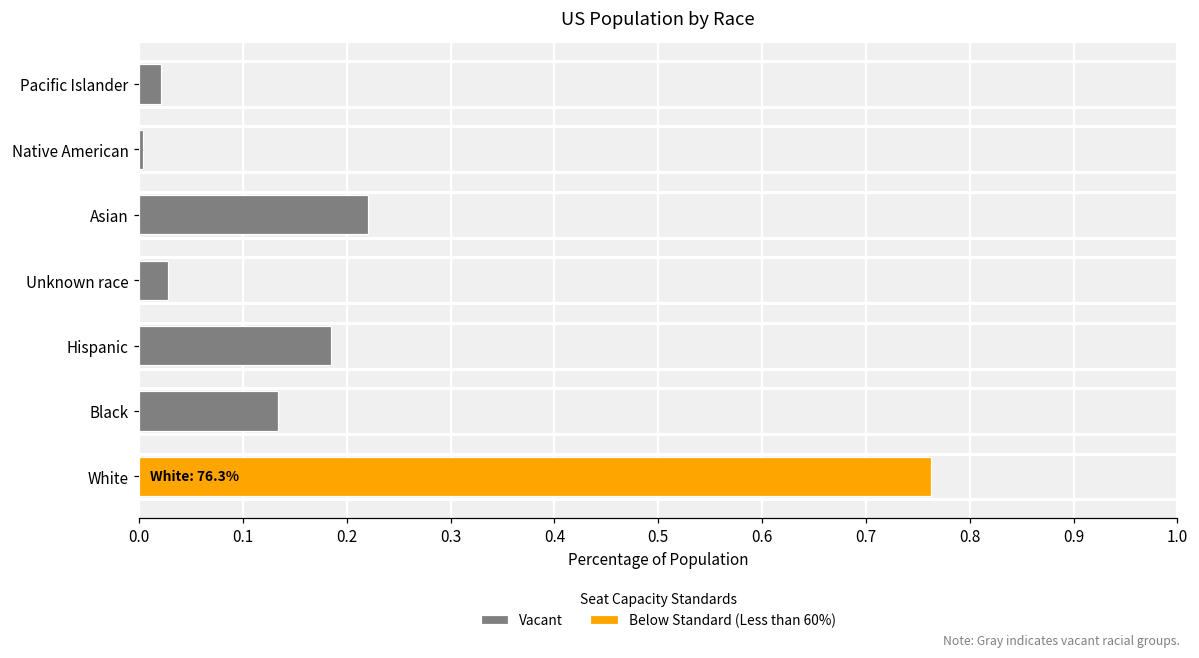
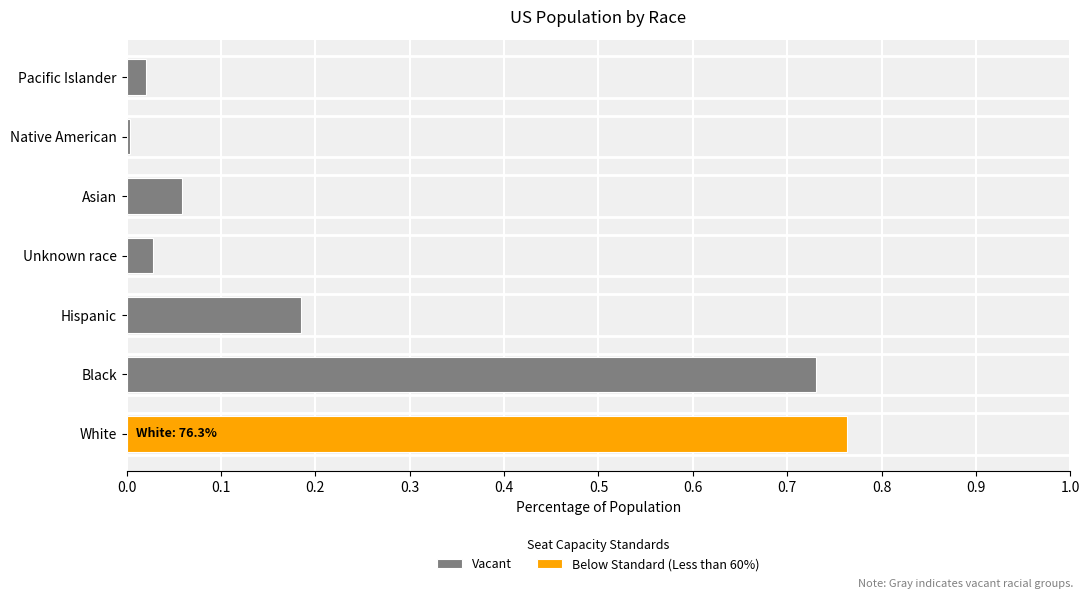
  {
    "Vacant": {
      "Pacific Islander": "0.02",
      "Native American": "0.00",
-     "Asian": "0.22",
+     "Asian": "0.06",
      "Unknown race": "0.03",
      "Hispanic": "0.19",
-     "Black": "0.13"
+     "Black": "0.73"
    },
    "Below Standard (Less than 60%)": {
      "White": "76.3%"
    }
  }
